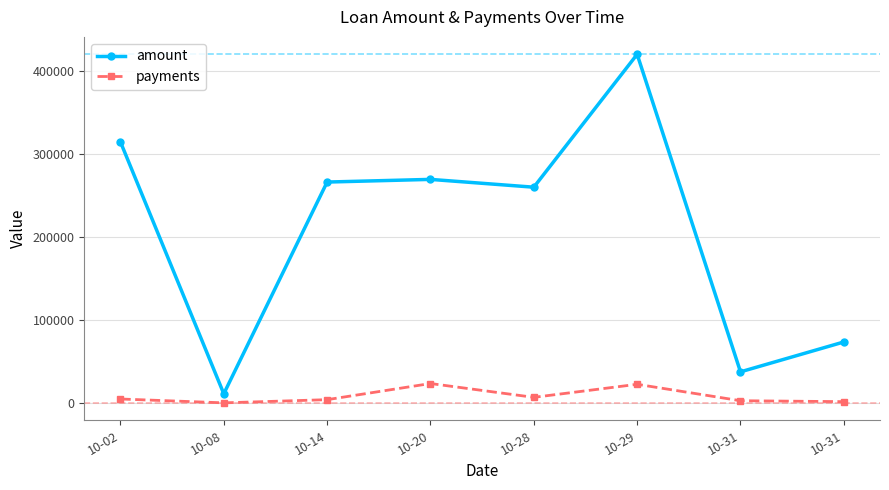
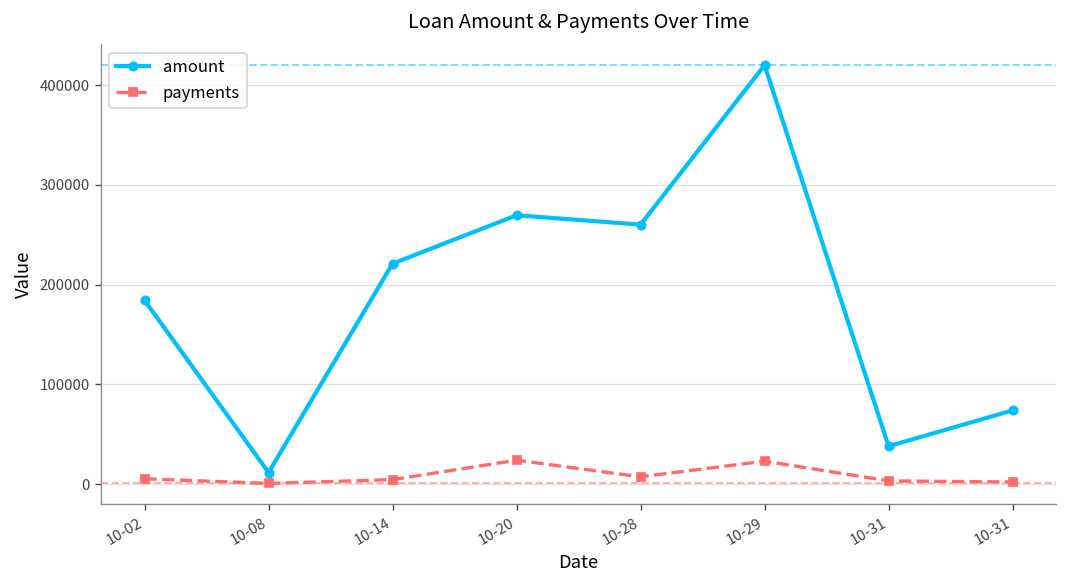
  {
    "amount": {
-     "10-02": 310000,
+     "10-02": 180000,
      "10-08": 10000,
-     "10-14": 270000,
+     "10-14": 220000,
      "10-20": 270000,
      "10-28": 260000,
      "10-29": 420000
    },
    "payments": {
      "10-02": 10000,
      "10-08": 0,
      "10-14": 0,
      "10-20": 20000,
      "10-28": 10000,
      "10-29": 20000
    }
  }
